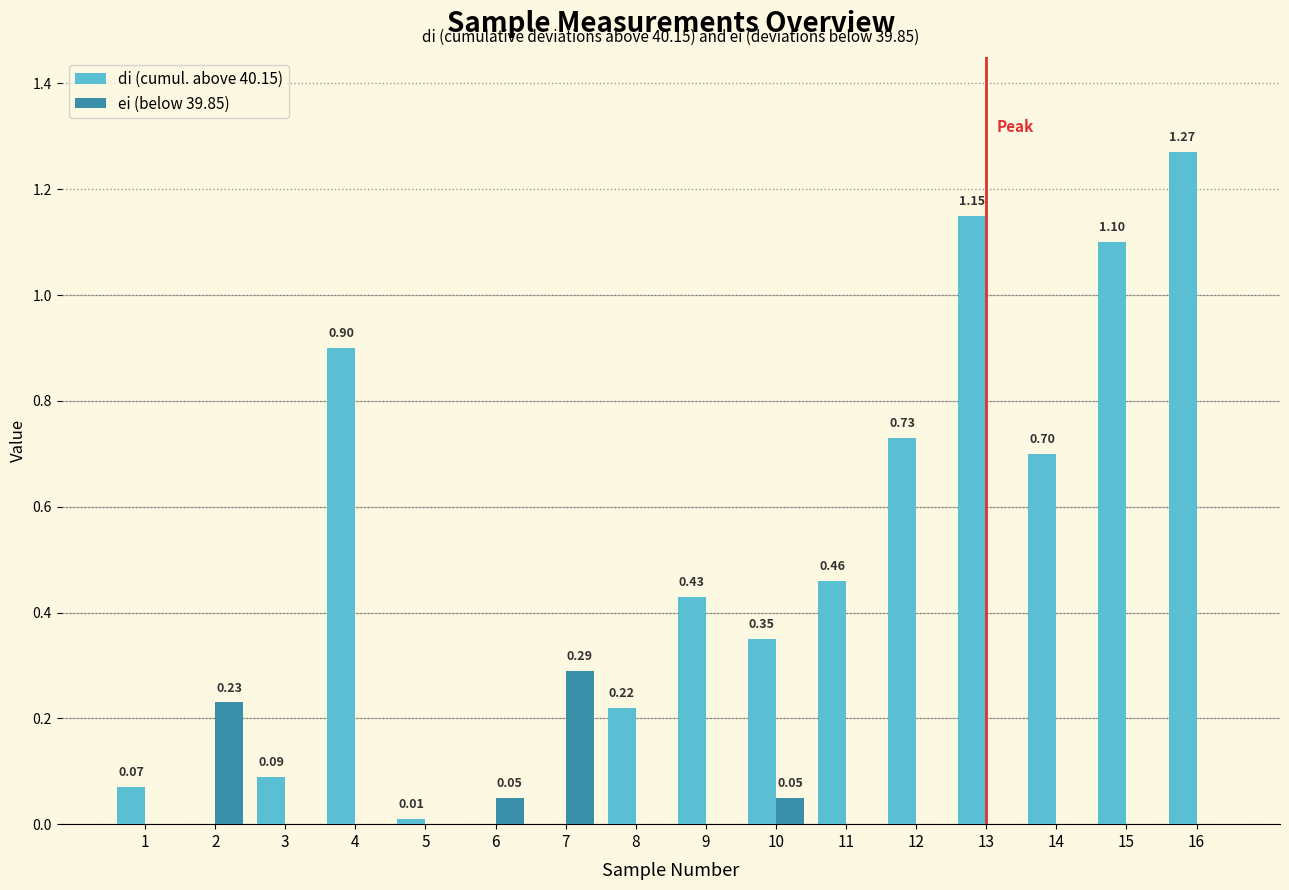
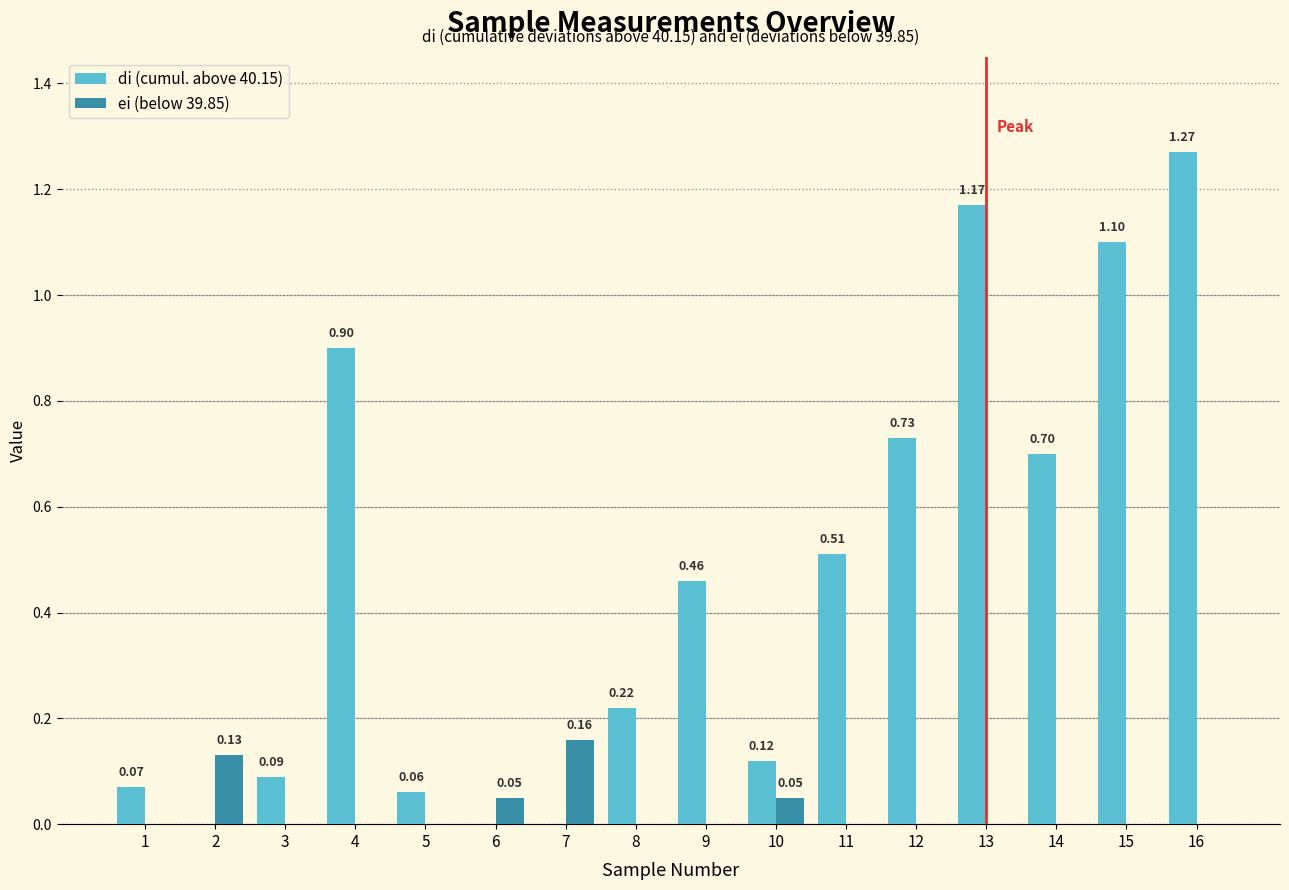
  {
    "di (cumul. above 40.15)": {
      "1": 0.07,
      "3": 0.09,
      "4": 0.90,
-     "5": 0.01,
+     "5": 0.06,
      "8": 0.22,
-     "9": 0.43,
-     "10": 0.35,
-     "11": 0.46,
+     "9": 0.46,
+     "10": 0.12,
+     "11": 0.51,
      "12": 0.73,
-     "13": 1.15,
+     "13": 1.17,
      "14": 0.70,
      "15": 1.10,
      "16": 1.27
    },
    "ei (below 39.85)": {
-     "2": 0.23,
+     "2": 0.13,
      "6": 0.05,
-     "7": 0.29,
+     "7": 0.16,
      "10": 0.05
    }
  }
